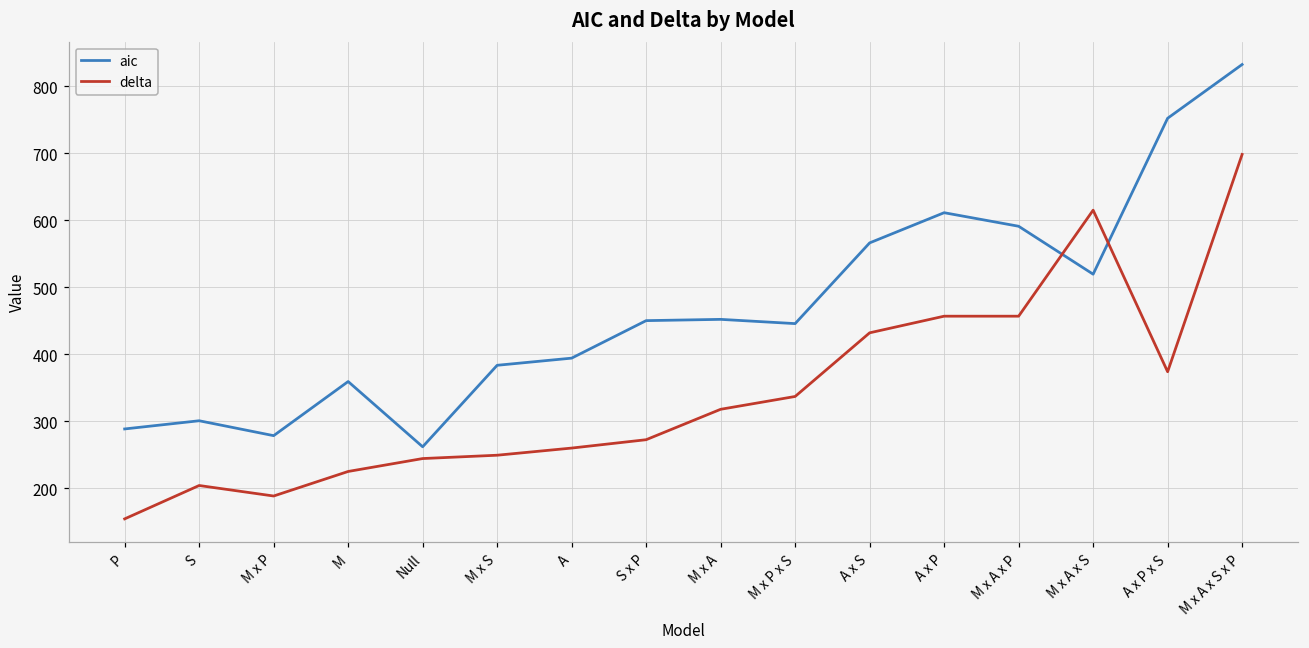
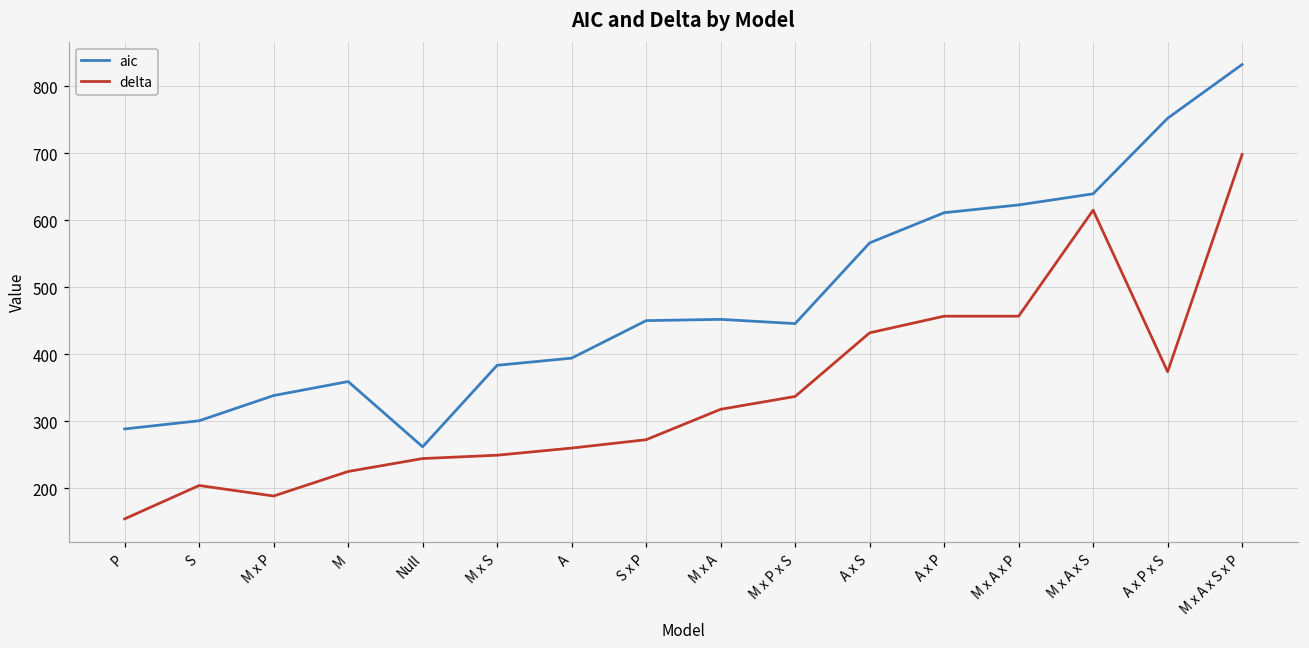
  {
    "aic": {
      "P": 290,
      "S": 300,
-     "M x P": 280,
+     "M x P": 340,
      "M": 360,
      "Null": 260,
      "M x S": 380,
      "A": 390,
      "S x P": 450,
      "M x A": 450,
      "M x P x S": 450,
      "A x S": 570,
      "A x P": 610,
-     "M x A x P": 590,
-     "M x A x S": 520,
+     "M x A x P": 620,
+     "M x A x S": 640,
      "A x P x S": 750,
      "M x A x S x P": 830
    },
    "delta": {
      "P": 150,
      "S": 200,
      "M x P": 190,
      "M": 220,
      "Null": 240,
      "M x S": 250,
      "A": 260,
      "S x P": 270,
      "M x A": 320,
      "M x P x S": 340,
      "A x S": 430,
      "A x P": 460,
      "M x A x P": 460,
      "M x A x S": 610,
      "A x P x S": 370,
      "M x A x S x P": 700
    }
  }
